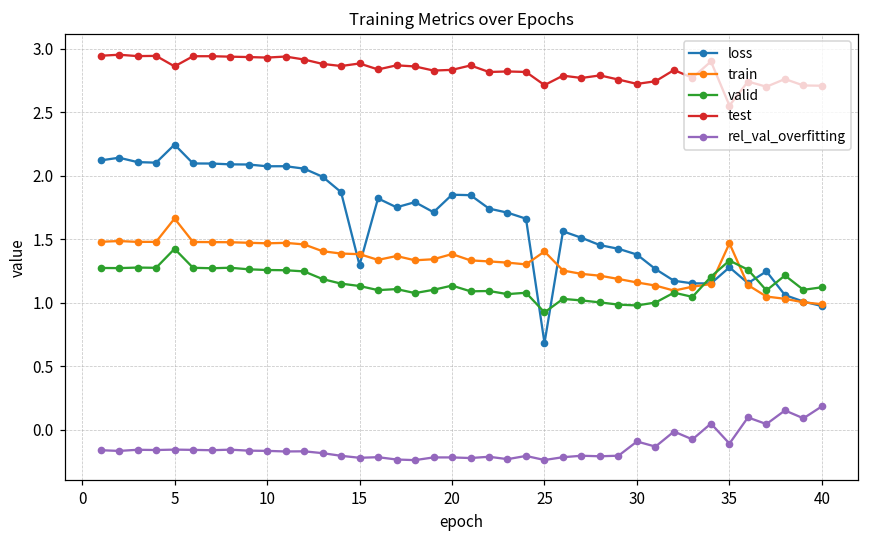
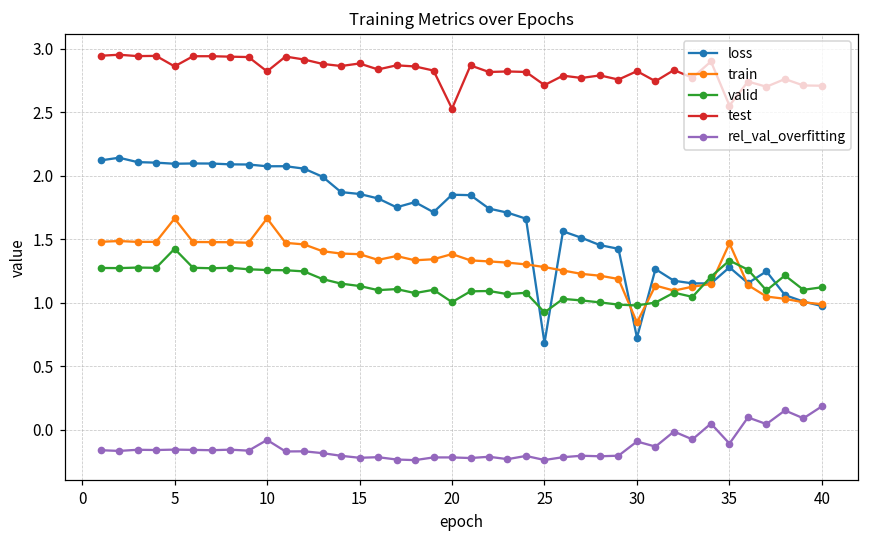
  {
    "loss": {
-     "5": 2.24,
+     "5": 2.09,
      "10": 2.07,
-     "15": 1.30,
+     "15": 1.86,
      "20": 1.85,
      "25": 0.68,
-     "30": 1.38,
+     "30": 0.72,
      "35": 1.28
    },
    "train": {
      "5": 1.66,
-     "10": 1.47,
+     "10": 1.66,
      "15": 1.38,
      "20": 1.38,
-     "25": 1.40,
-     "30": 1.16,
+     "25": 1.28,
+     "30": 0.84,
      "35": 1.47
    },
    "valid": {
      "5": 1.42,
      "10": 1.26,
      "15": 1.13,
-     "20": 1.13,
+     "20": 1.00,
      "25": 0.92,
      "30": 0.98,
      "35": 1.33,
      "40": 1.12
    },
    "test": {
      "5": 2.86,
-     "10": 2.93,
+     "10": 2.82,
      "15": 2.88,
-     "20": 2.83,
+     "20": 2.53,
      "25": 2.71,
-     "30": 2.72
+     "30": 2.82
    },
    "rel_val_overfitting": {
      "5": -0.16,
-     "10": -0.17,
+     "10": -0.08,
      "15": -0.22,
      "20": -0.22,
      "25": -0.24,
      "30": -0.09,
      "35": -0.11,
      "40": 0.18
    }
  }
